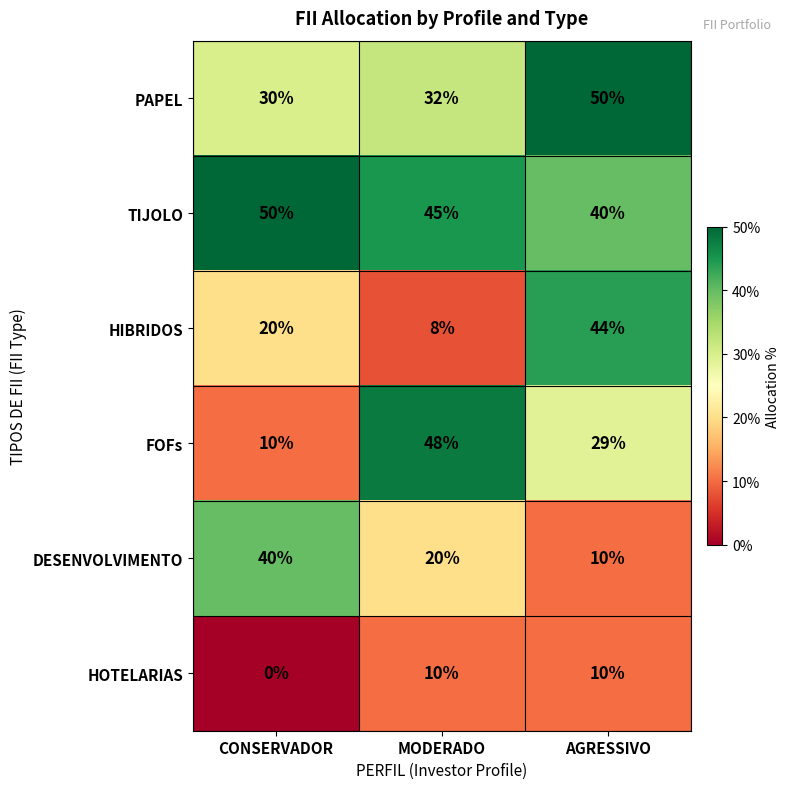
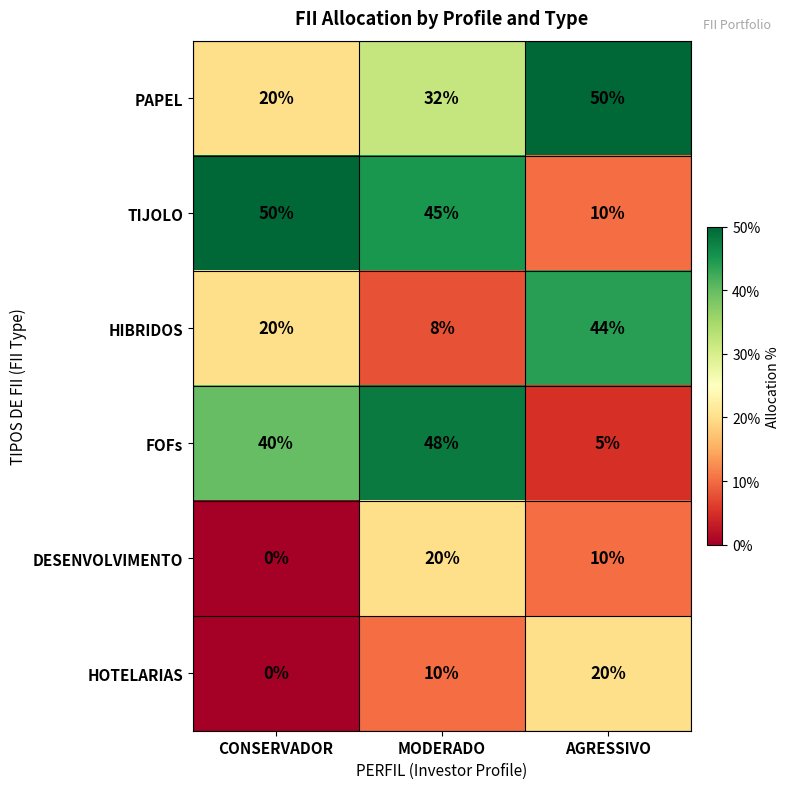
  {
    "PAPEL": {
-     "CONSERVADOR": "30%",
+     "CONSERVADOR": "20%",
      "MODERADO": "32%",
      "AGRESSIVO": "50%"
    },
    "TIJOLO": {
      "CONSERVADOR": "50%",
      "MODERADO": "45%",
-     "AGRESSIVO": "40%"
+     "AGRESSIVO": "10%"
    },
    "HIBRIDOS": {
      "CONSERVADOR": "20%",
      "MODERADO": "8%",
      "AGRESSIVO": "44%"
    },
    "FOFs": {
-     "CONSERVADOR": "10%",
+     "CONSERVADOR": "40%",
      "MODERADO": "48%",
-     "AGRESSIVO": "29%"
+     "AGRESSIVO": "5%"
    },
    "DESENVOLVIMENTO": {
-     "CONSERVADOR": "40%",
+     "CONSERVADOR": "0%",
      "MODERADO": "20%",
      "AGRESSIVO": "10%"
    },
    "HOTELARIAS": {
      "CONSERVADOR": "0%",
      "MODERADO": "10%",
-     "AGRESSIVO": "10%"
+     "AGRESSIVO": "20%"
    }
  }
